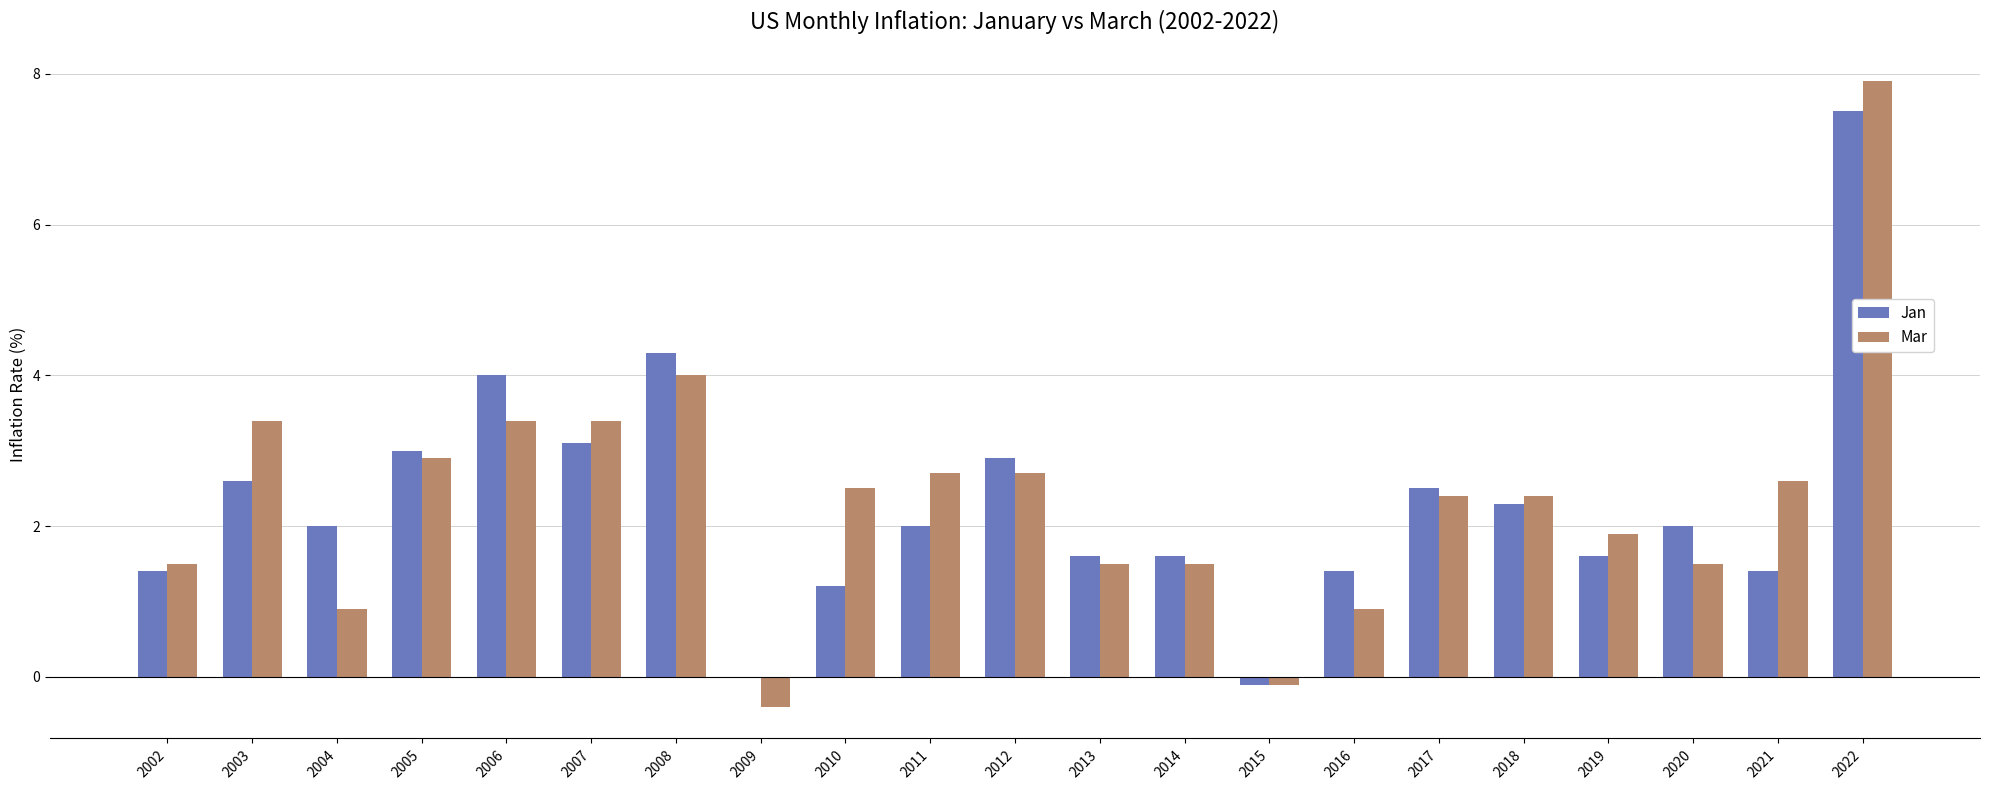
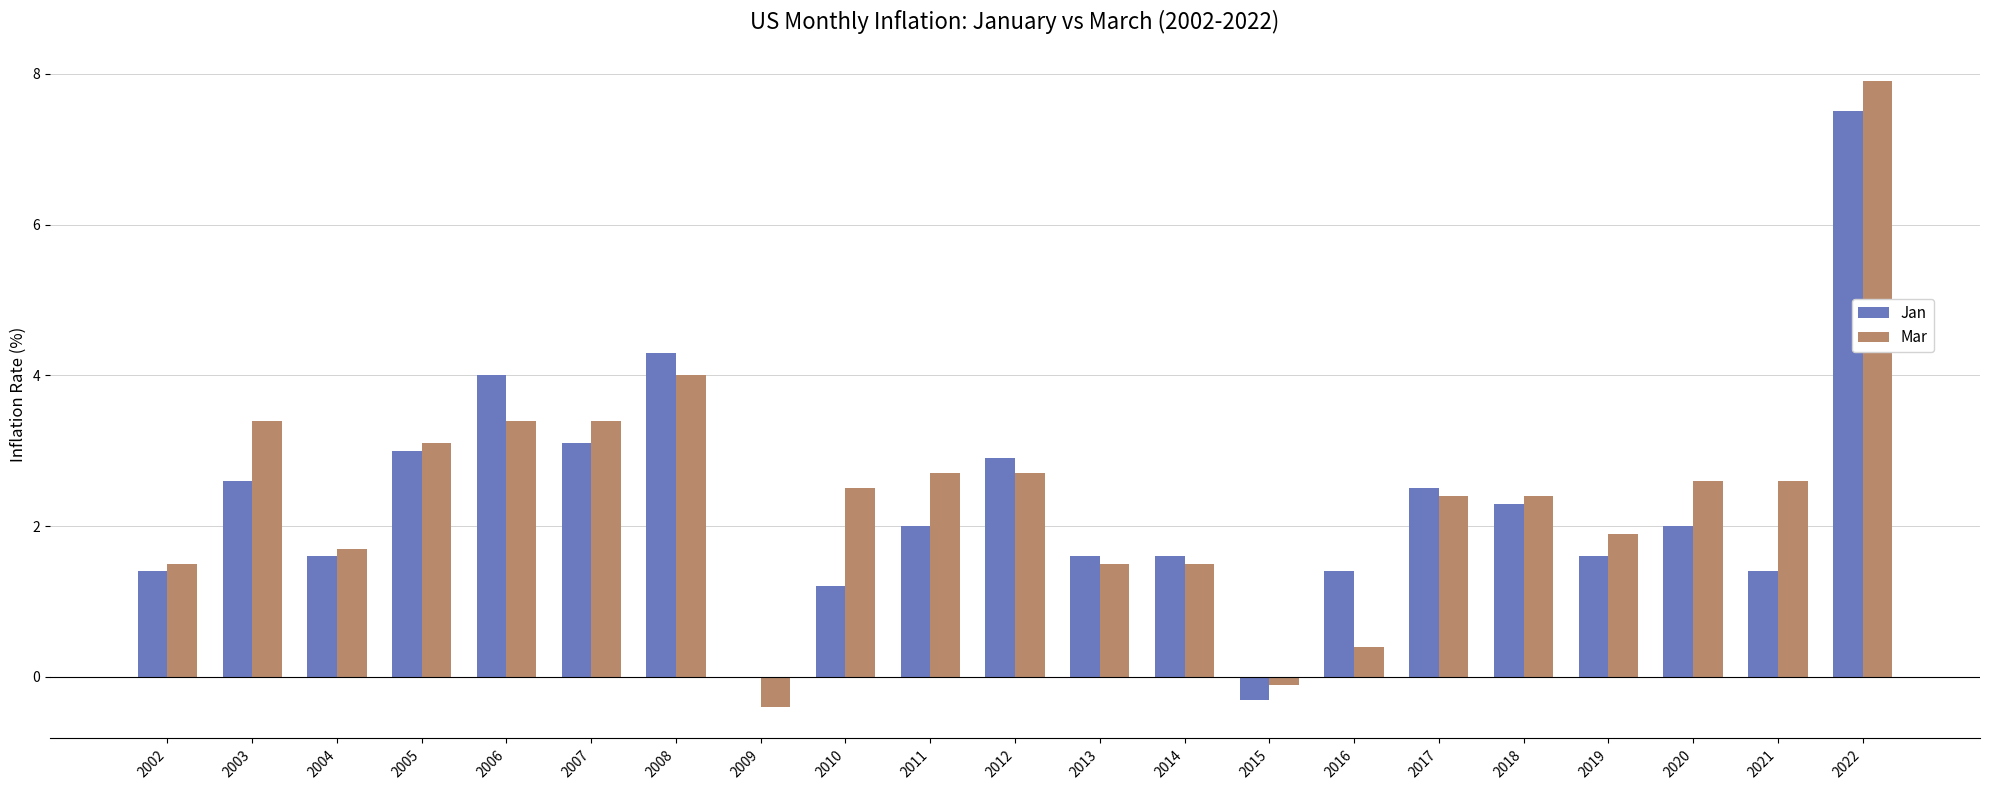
  {
    "Jan": {
      "2002": 1.4,
      "2003": 2.6,
-     "2004": 2.0,
+     "2004": 1.6,
      "2005": 3.0,
      "2006": 4.0,
      "2007": 3.1,
      "2008": 4.3,
      "2009": 0.0,
      "2010": 1.2,
      "2011": 2.0,
      "2012": 2.9,
      "2013": 1.6,
      "2014": 1.6,
-     "2015": -0.1,
+     "2015": -0.3,
      "2016": 1.4,
      "2017": 2.5,
      "2018": 2.3,
      "2019": 1.6,
      "2020": 2.0,
      "2021": 1.4,
      "2022": 7.5
    },
    "Mar": {
      "2002": 1.5,
      "2003": 3.4,
-     "2004": 0.9,
-     "2005": 2.9,
+     "2004": 1.7,
+     "2005": 3.1,
      "2006": 3.4,
      "2007": 3.4,
      "2008": 4.0,
      "2009": -0.4,
      "2010": 2.5,
      "2011": 2.7,
      "2012": 2.7,
      "2013": 1.5,
      "2014": 1.5,
      "2015": -0.1,
-     "2016": 0.9,
+     "2016": 0.4,
      "2017": 2.4,
      "2018": 2.4,
      "2019": 1.9,
-     "2020": 1.5,
+     "2020": 2.6,
      "2021": 2.6,
      "2022": 7.9
    }
  }
